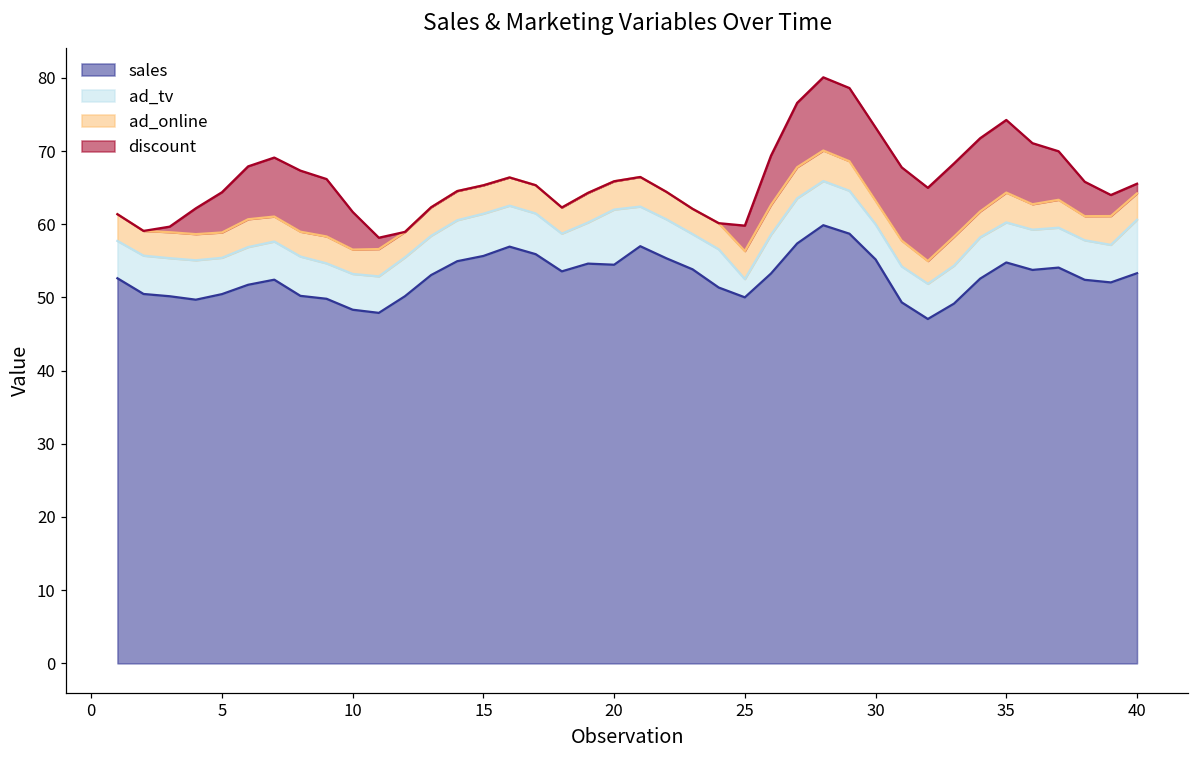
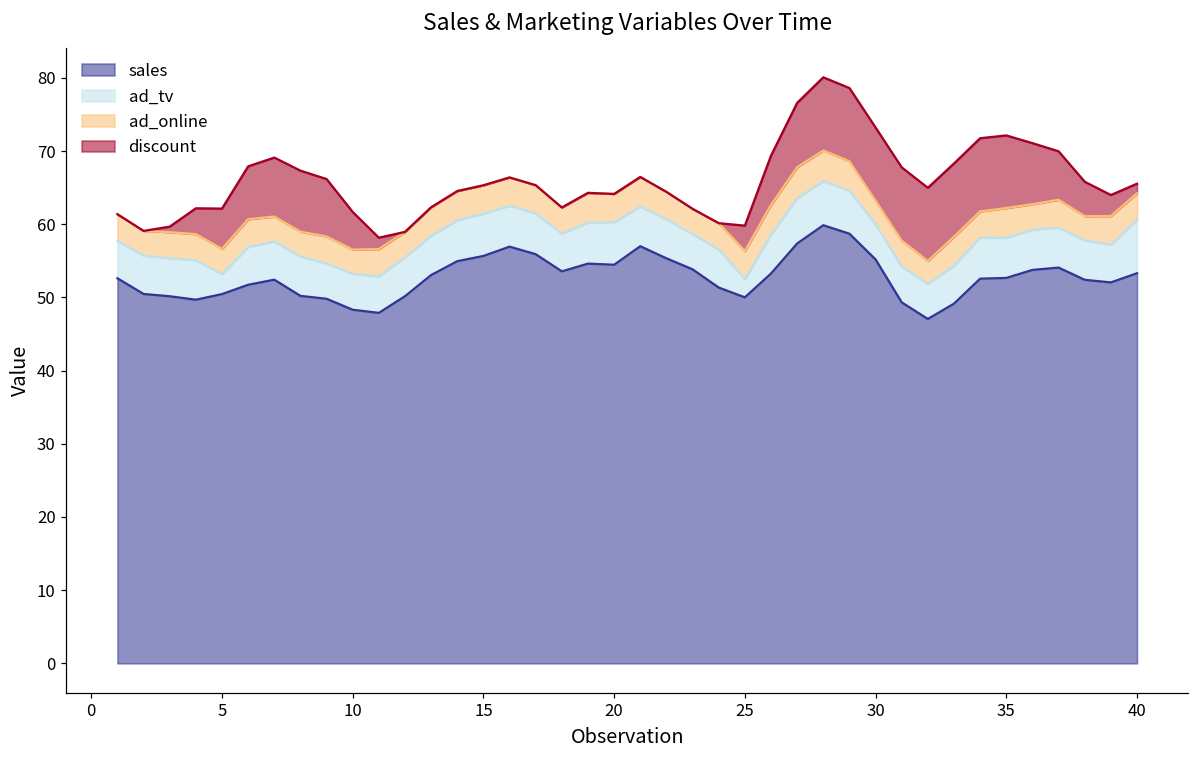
  {
    "sales": {
      "5": 50,
      "10": 48,
      "15": 56,
      "20": 54,
      "25": 50,
      "30": 55,
-     "35": 55,
+     "35": 53,
      "40": 53
    },
    "ad_tv": {
-     "5": 5,
+     "5": 3,
      "10": 5,
      "15": 6,
-     "20": 8,
+     "20": 6,
      "25": 2,
      "30": 5,
      "35": 5,
      "40": 7
    },
    "ad_online": {
      "5": 3,
      "10": 3,
      "25": 4,
      "30": 3,
      "35": 4,
      "40": 4
    },
    "discount": {
      "5": 5,
      "10": 5,
      "25": 3,
      "30": 10,
      "35": 10,
      "40": 1
    }
  }
